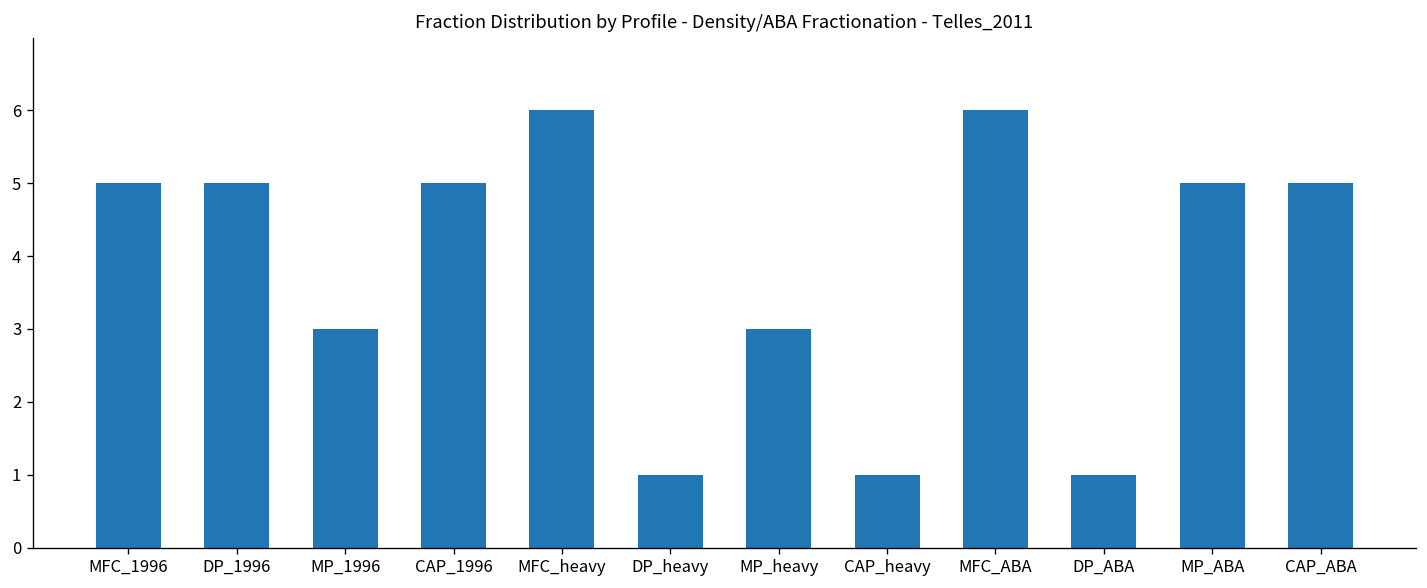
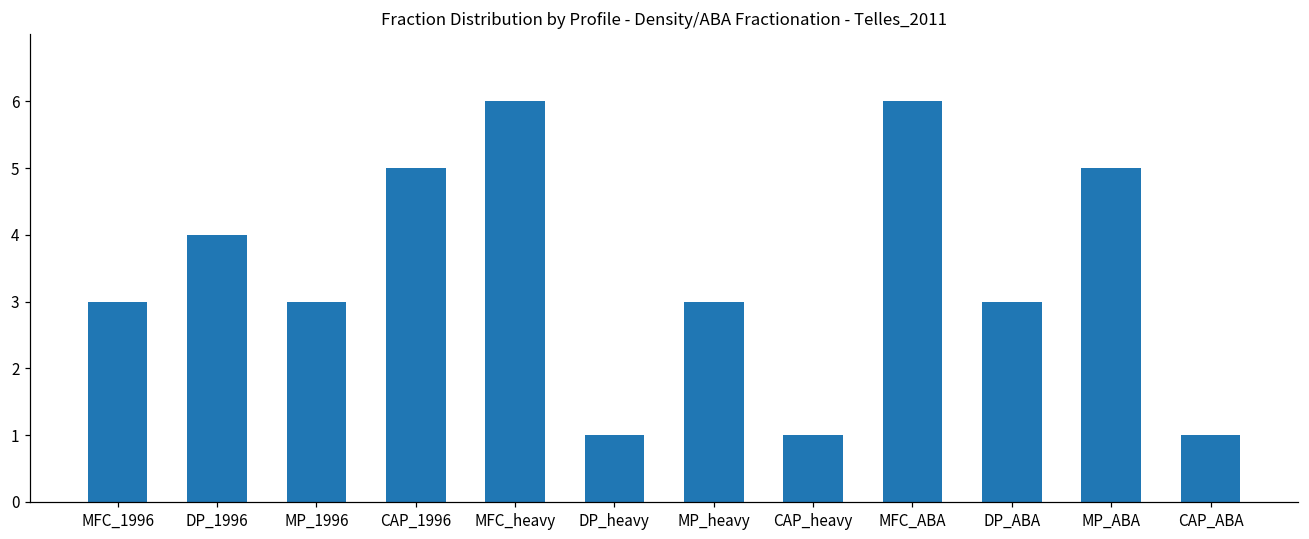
  {
-   "MFC_1996": 5,
-   "DP_1996": 5,
+   "MFC_1996": 3,
+   "DP_1996": 4,
    "MP_1996": 3,
    "CAP_1996": 5,
    "MFC_heavy": 6,
    "DP_heavy": 1,
    "MP_heavy": 3,
    "CAP_heavy": 1,
    "MFC_ABA": 6,
-   "DP_ABA": 1,
+   "DP_ABA": 3,
    "MP_ABA": 5,
-   "CAP_ABA": 5
+   "CAP_ABA": 1
  }
